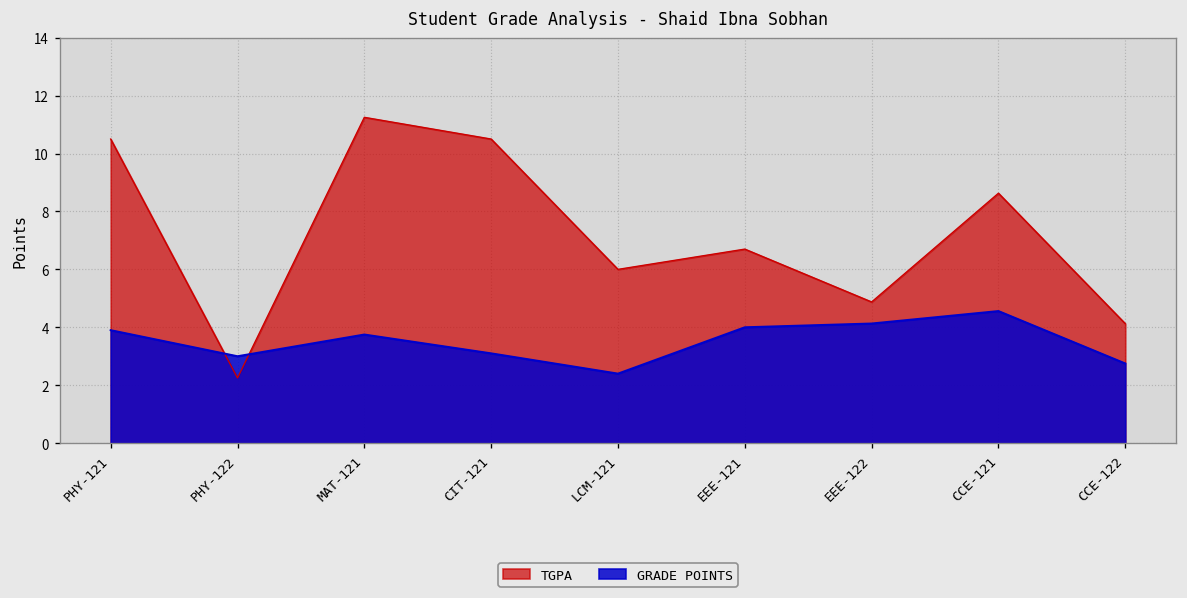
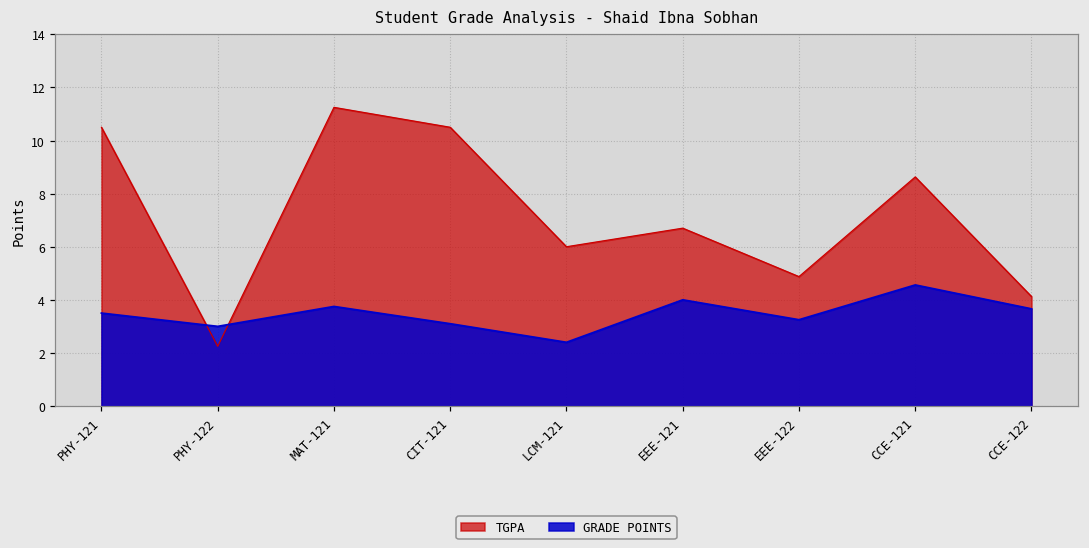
  {
    "TGPA": {
      "PHY-121": 10.5,
      "PHY-122": 2.3,
      "MAT-121": 11.3,
      "CIT-121": 10.5,
      "LCM-121": 6.0,
      "EEE-121": 6.7,
      "EEE-122": 4.9,
      "CCE-121": 8.6,
      "CCE-122": 4.1
    },
    "GRADE POINTS": {
-     "PHY-121": 3.9,
+     "PHY-121": 3.5,
      "PHY-122": 3.0,
      "MAT-121": 3.8,
      "CIT-121": 3.1,
      "LCM-121": 2.4,
      "EEE-121": 4.0,
-     "EEE-122": 4.1,
+     "EEE-122": 3.3,
      "CCE-121": 4.6,
-     "CCE-122": 2.8
+     "CCE-122": 3.7
    }
  }
